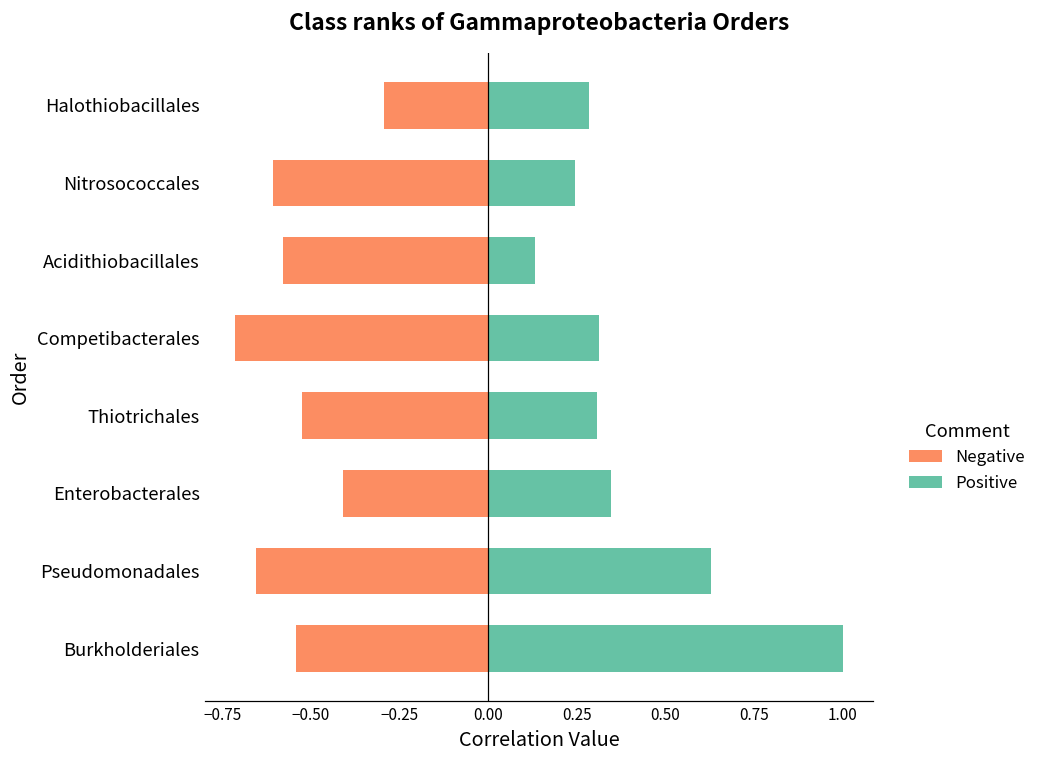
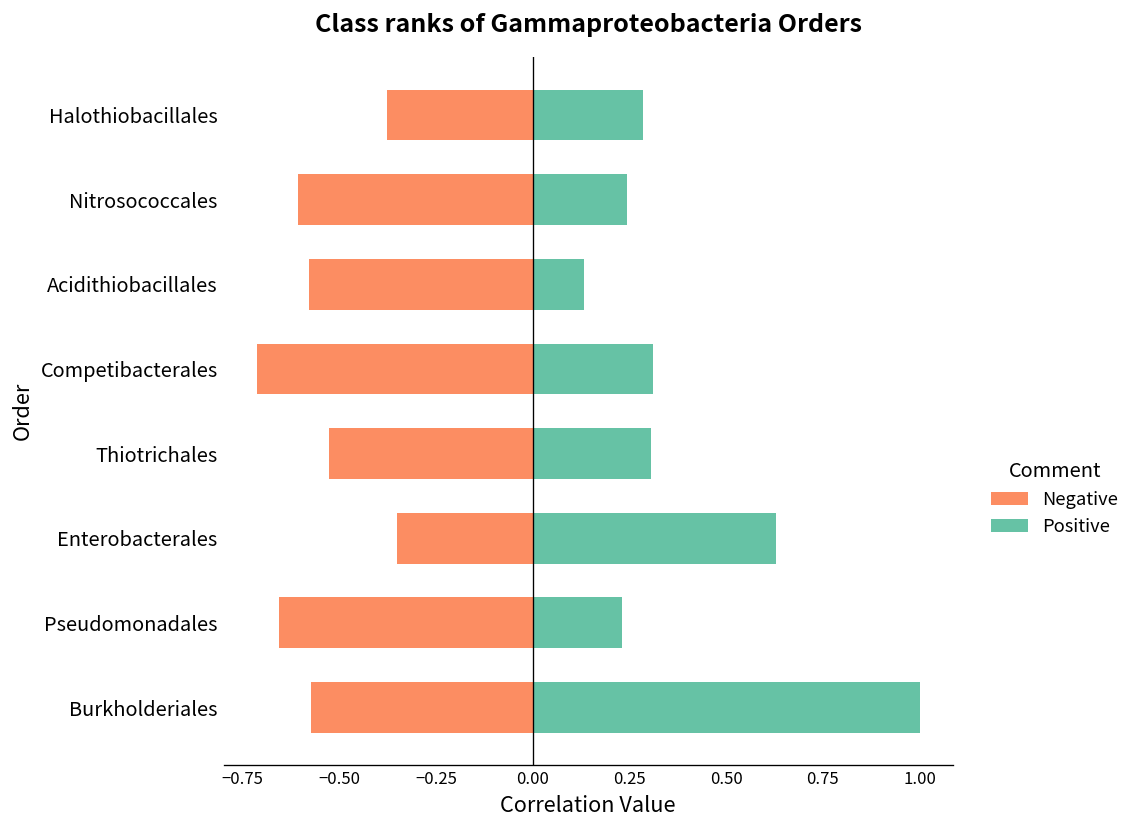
  {
    "Positive": {
      "Halothiobacillales": 0.29,
      "Nitrosococcales": 0.24,
      "Acidithiobacillales": 0.13,
      "Competibacterales": 0.31,
      "Thiotrichales": 0.31,
-     "Enterobacterales": 0.35,
-     "Pseudomonadales": 0.63,
+     "Enterobacterales": 0.63,
+     "Pseudomonadales": 0.23,
      "Burkholderiales": 1.00
    },
    "Negative": {
-     "Halothiobacillales": -0.29,
+     "Halothiobacillales": -0.38,
      "Nitrosococcales": -0.61,
      "Acidithiobacillales": -0.58,
      "Competibacterales": -0.71,
      "Thiotrichales": -0.53,
-     "Enterobacterales": -0.41,
+     "Enterobacterales": -0.35,
      "Pseudomonadales": -0.66,
-     "Burkholderiales": -0.54
+     "Burkholderiales": -0.57
    }
  }
